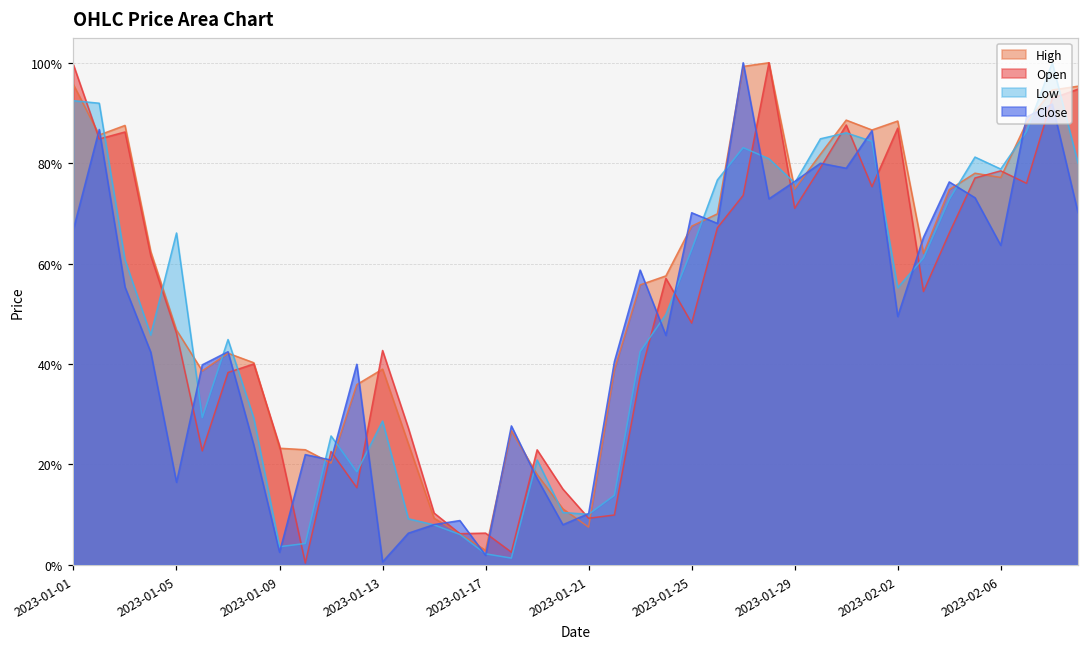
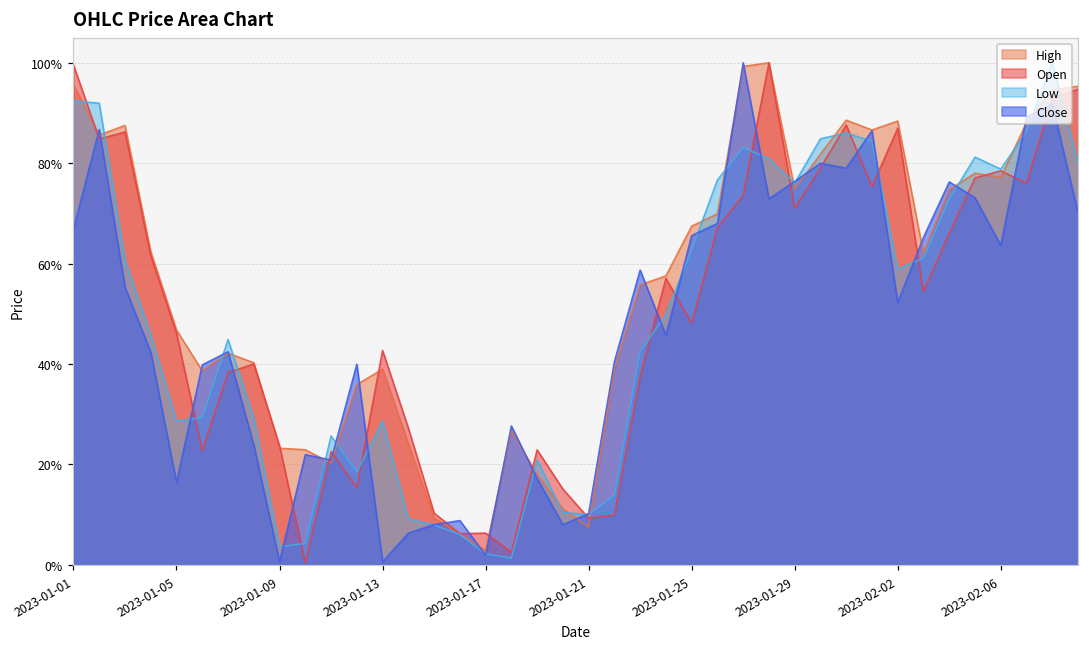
  {
    "Low": {
      "2023-01-01": "92%",
-     "2023-01-05": "66%",
+     "2023-01-05": "29%",
      "2023-01-09": "4%",
      "2023-01-13": "29%",
      "2023-01-25": "63%",
-     "2023-02-02": "55%"
+     "2023-02-02": "59%"
    },
    "Close": {
      "2023-01-01": "67%",
      "2023-01-05": "16%",
-     "2023-01-09": "3%",
+     "2023-01-09": "1%",
      "2023-01-13": "1%",
-     "2023-01-25": "70%",
-     "2023-02-02": "49%",
+     "2023-01-25": "66%",
+     "2023-02-02": "52%",
      "2023-02-06": "64%"
    }
  }
